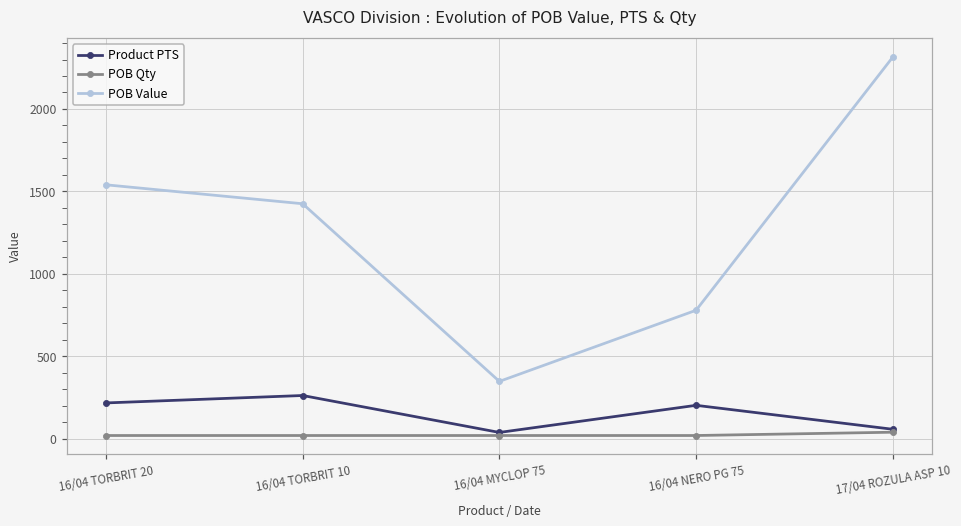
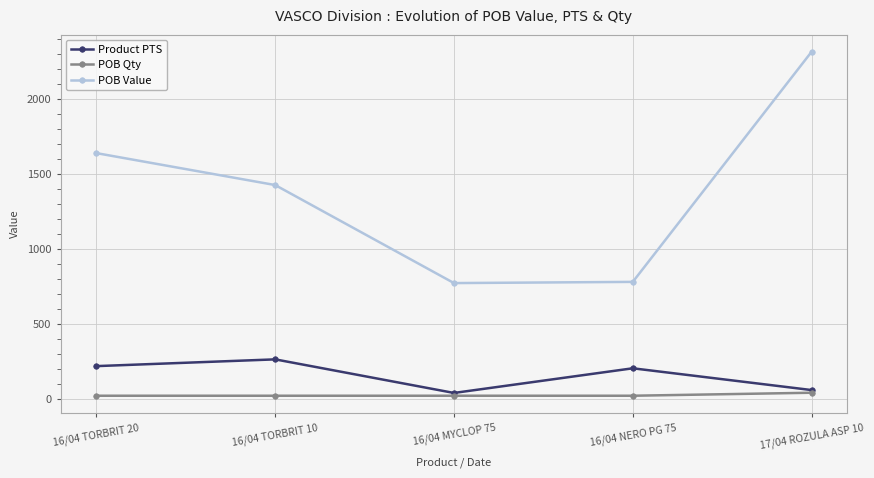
  {
    "Product PTS": {
      "16/04 TORBRIT 20": 220,
      "16/04 TORBRIT 10": 260,
      "16/04 MYCLOP 75": 40,
      "16/04 NERO PG 75": 200,
      "17/04 ROZULA ASP 10": 60
    },
    "POB Qty": {
      "16/04 TORBRIT 20": 20,
      "16/04 TORBRIT 10": 20,
      "16/04 MYCLOP 75": 20,
      "16/04 NERO PG 75": 20,
      "17/04 ROZULA ASP 10": 40
    },
    "POB Value": {
-     "16/04 TORBRIT 20": 1540,
+     "16/04 TORBRIT 20": 1640,
      "16/04 TORBRIT 10": 1430,
-     "16/04 MYCLOP 75": 350,
+     "16/04 MYCLOP 75": 770,
      "16/04 NERO PG 75": 780,
      "17/04 ROZULA ASP 10": 2310
    }
  }
